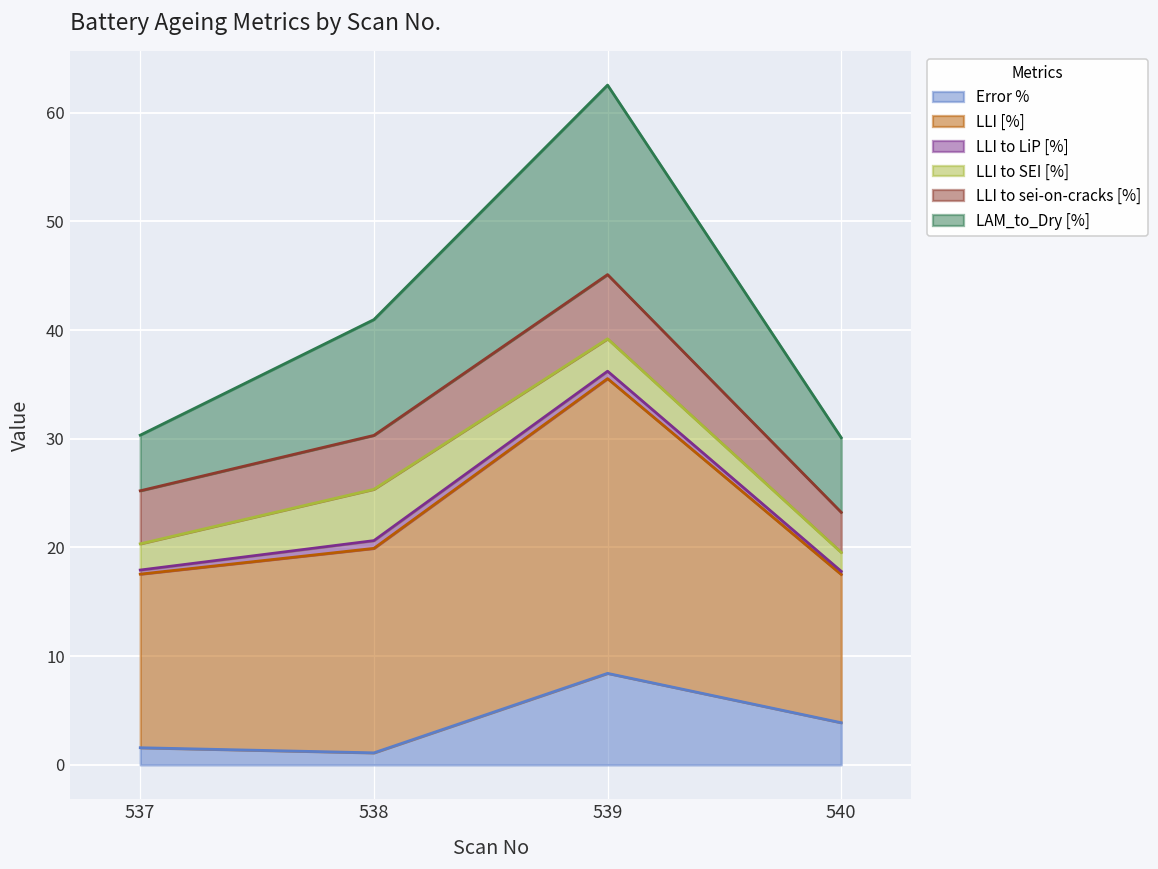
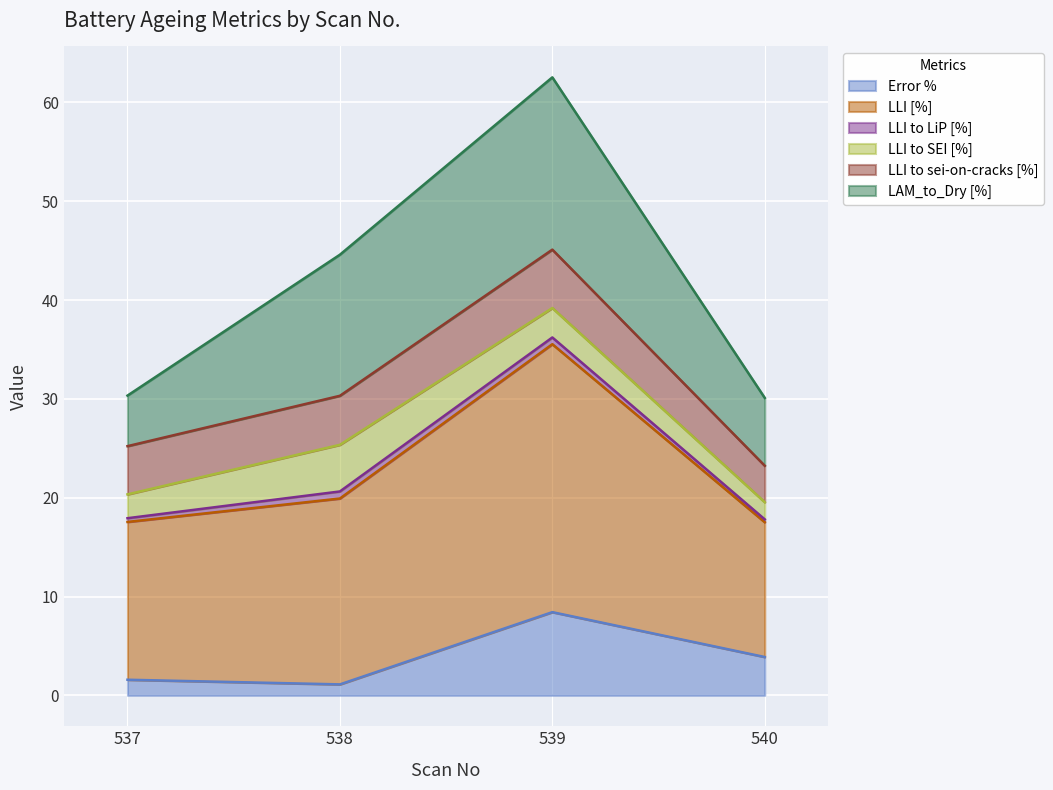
  {
    "Error %": {
      "537": 2,
      "538": 1,
      "539": 8,
      "540": 4
    },
    "LLI to LiP [%]": {
      "537": 0,
      "538": 1,
      "539": 1,
      "540": 0
    },
    "LLI to SEI [%]": {
      "537": 2,
      "538": 5,
      "539": 3,
      "540": 2
    },
    "LAM_to_Dry [%]": {
      "537": 5,
-     "538": 11,
+     "538": 14,
      "539": 17,
      "540": 7
    }
  }
